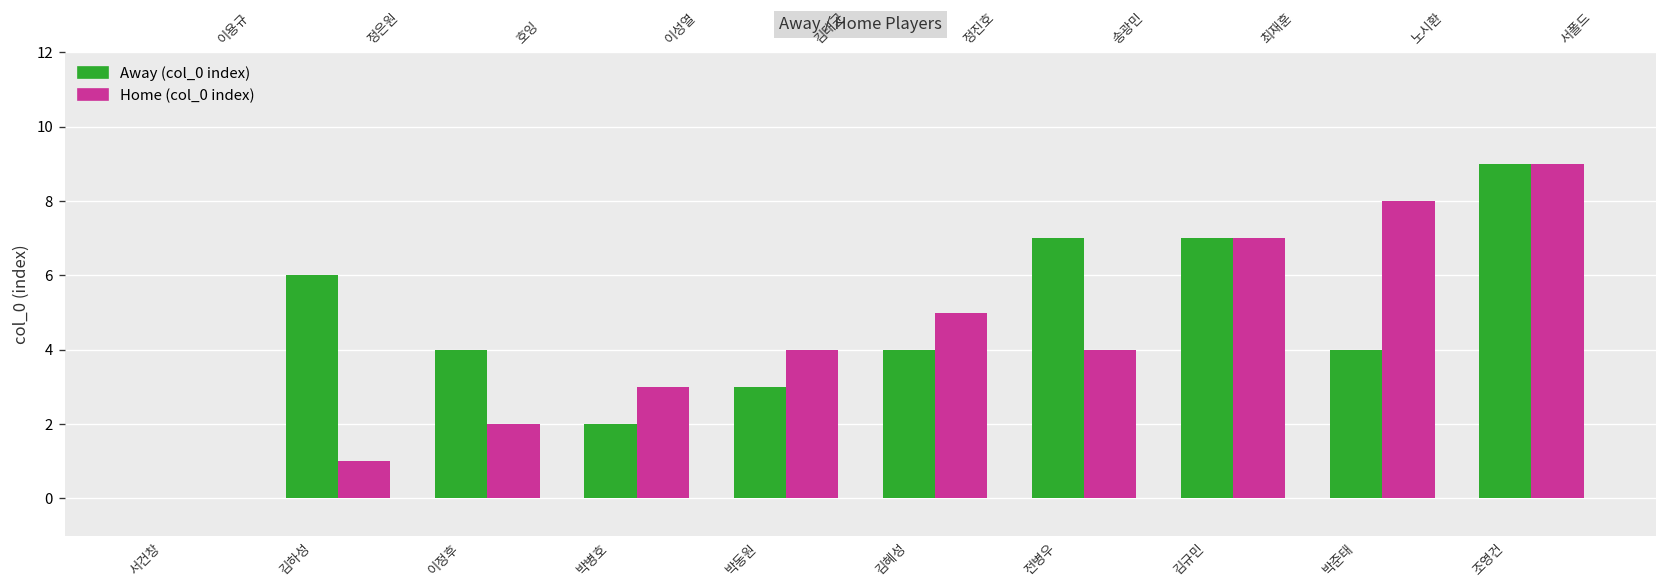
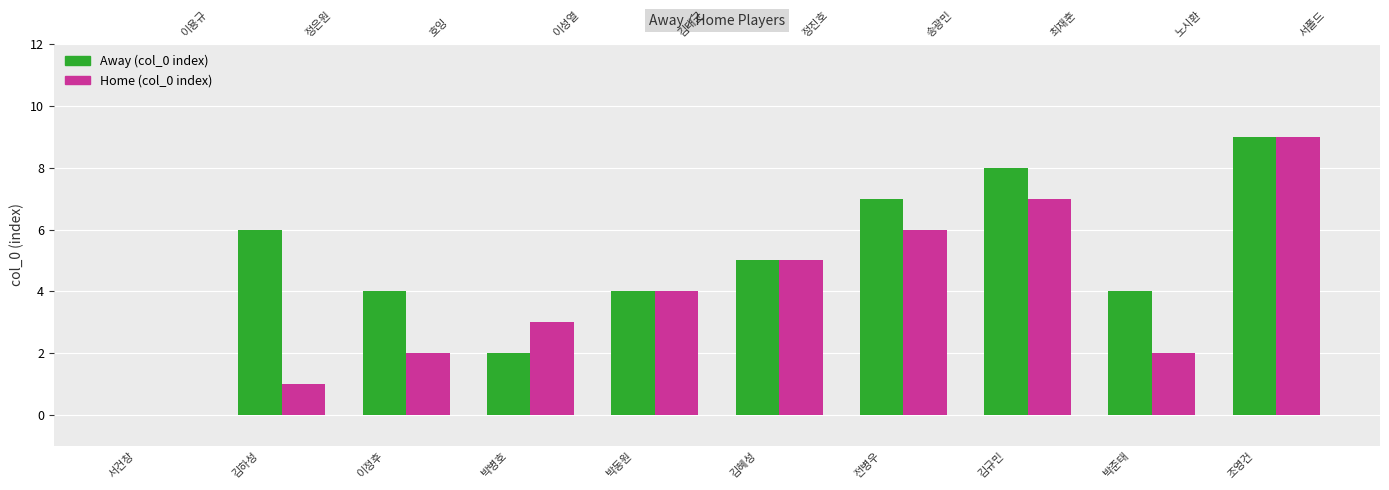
  {
    "Away (col_0 index)": {
      "서건창": 0,
      "김하성": 6,
      "이정후": 4,
      "박병호": 2,
-     "박동원": 3,
-     "김혜성": 4,
+     "박동원": 4,
+     "김혜성": 5,
      "전병우": 7,
-     "김규민": 7,
+     "김규민": 8,
      "박준태": 4,
      "조영건": 9
    },
    "Home (col_0 index)": {
      "이용규": 0,
      "정은원": 1,
      "호잉": 2,
      "이성열": 3,
      "김태균": 4,
      "정진호": 5,
-     "송광민": 4,
+     "송광민": 6,
      "최재훈": 7,
-     "노시환": 8,
+     "노시환": 2,
      "서폴드": 9
    }
  }
